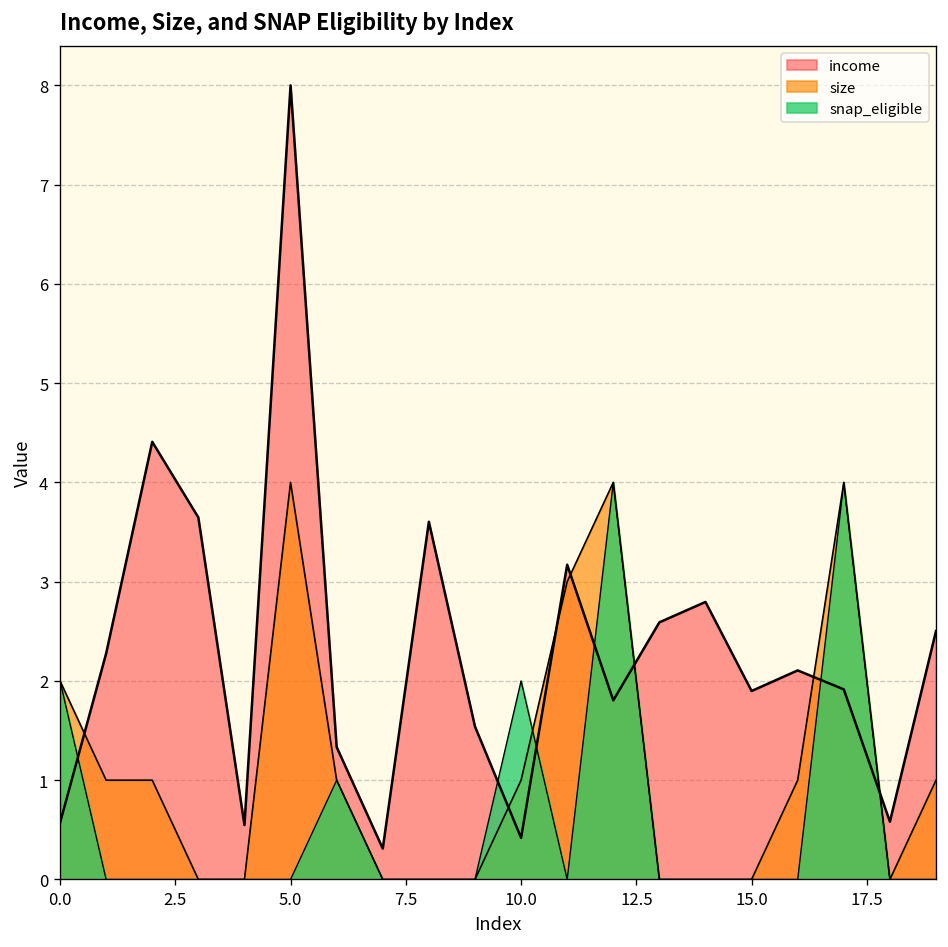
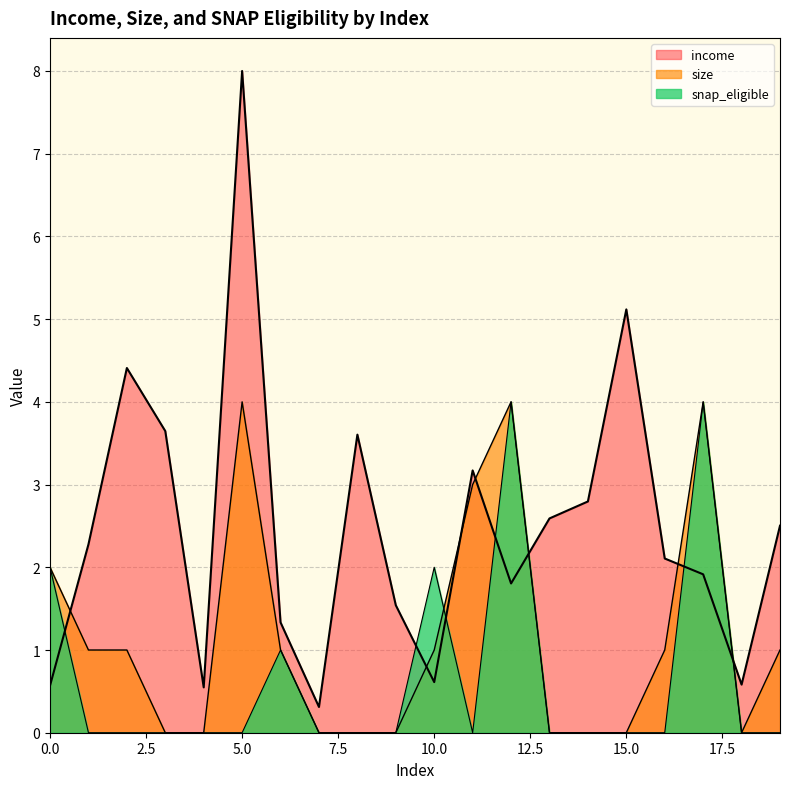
  {
    "income": {
      "0.0": 0.6,
      "5.0": 8.0,
-     "10.0": 0.4,
-     "15.0": 1.9
+     "10.0": 0.6,
+     "15.0": 5.1
    },
    "size": {
      "5.0": 4.0,
      "10.0": 1.0
    },
    "snap_eligible": {
      "5.0": 0.0,
      "10.0": 2.0
    }
  }
